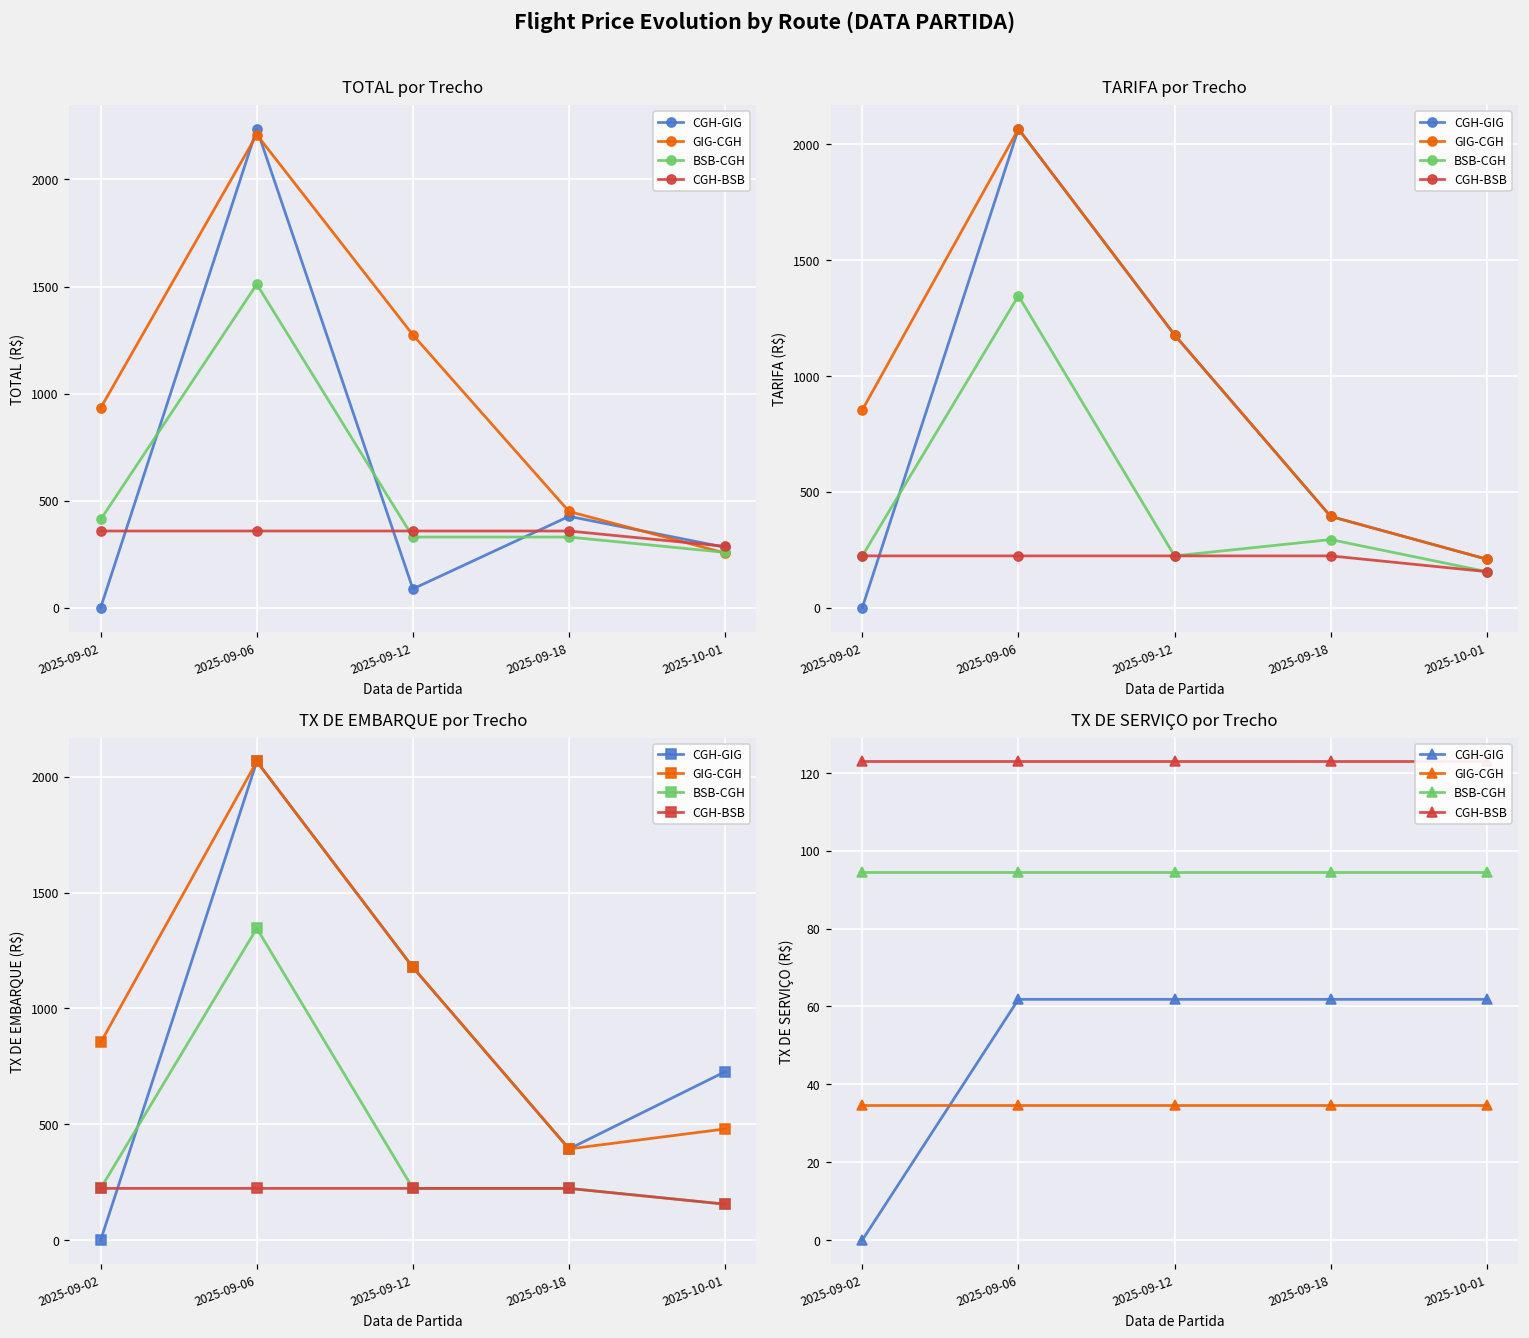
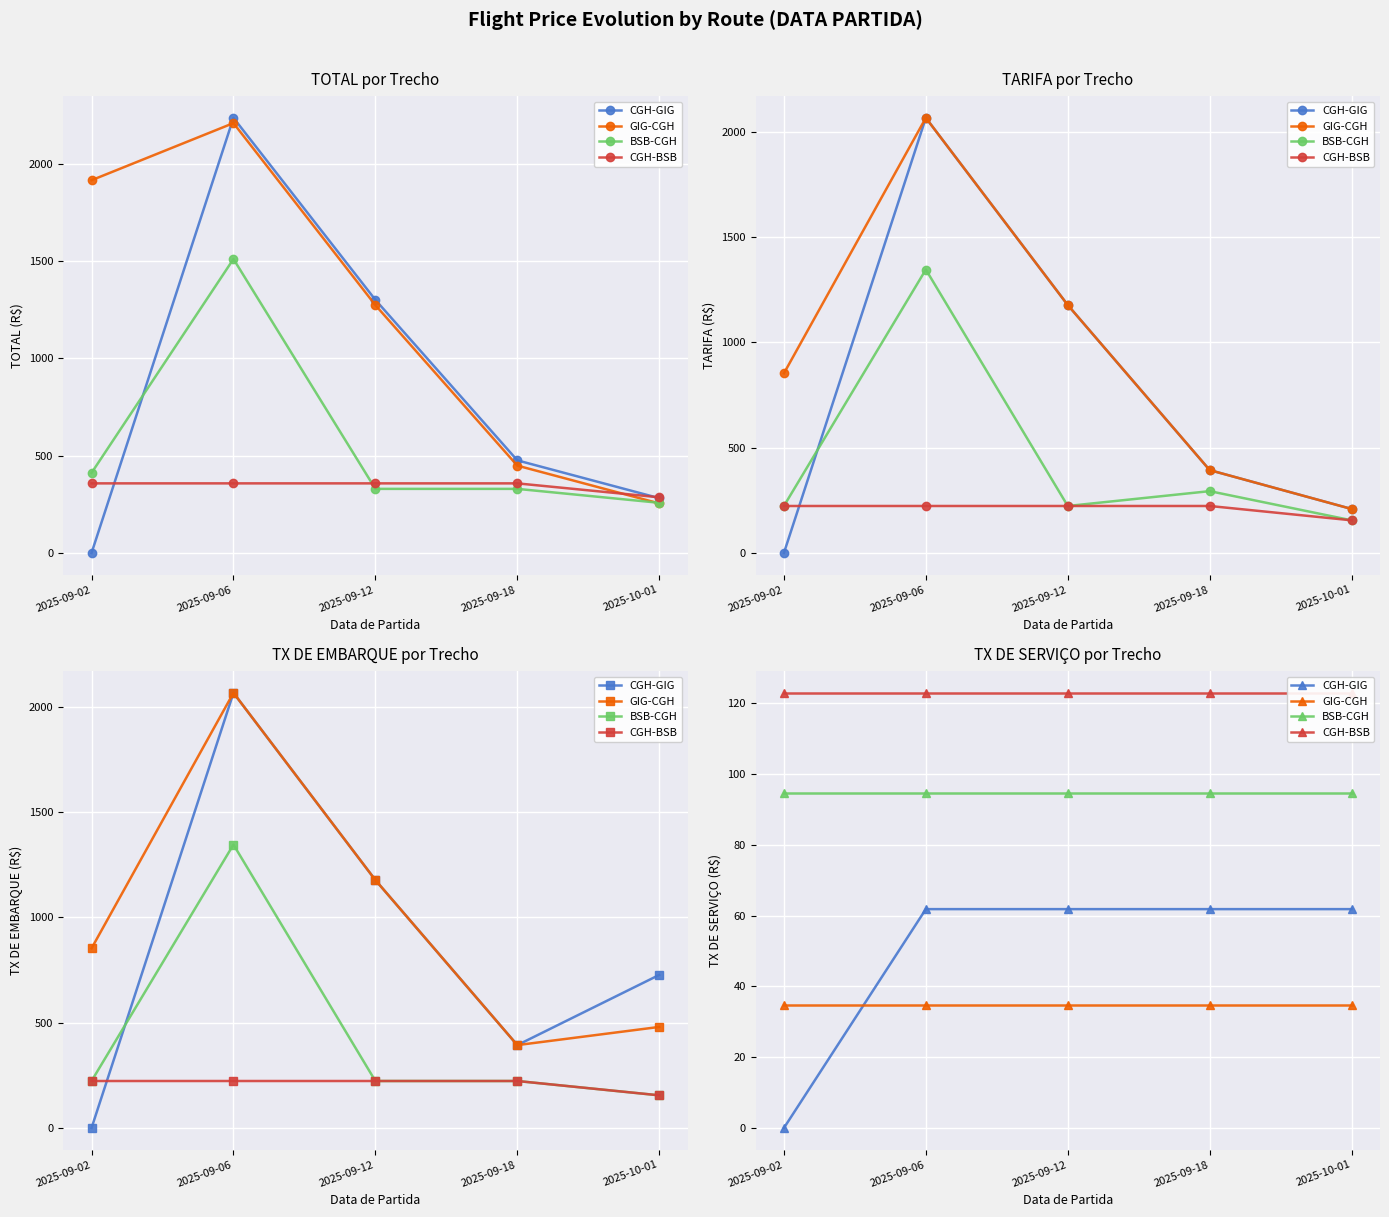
  {
    "TOTAL por Trecho": {
      "CGH-GIG": {
        "2025-09-02": 0,
        "2025-09-06": 2240,
-       "2025-09-12": 90,
-       "2025-09-18": 430
+       "2025-09-12": 1300,
+       "2025-09-18": 480
      },
      "GIG-CGH": {
-       "2025-09-02": 930,
+       "2025-09-02": 1920,
        "2025-09-06": 2210,
        "2025-09-12": 1270,
        "2025-09-18": 450
      },
      "BSB-CGH": {
        "2025-09-02": 410,
        "2025-09-06": 1510,
        "2025-09-12": 330,
        "2025-09-18": 330
      },
      "CGH-BSB": {
        "2025-09-02": 360,
        "2025-09-06": 360,
        "2025-09-12": 360,
        "2025-09-18": 360
      }
    },
    "TARIFA por Trecho": {
      "CGH-GIG": {
        "2025-09-02": 0
      },
      "GIG-CGH": {
        "2025-09-02": 850
      },
      "BSB-CGH": {
        "2025-09-06": 1350,
        "2025-09-18": 290
      },
      "CGH-BSB": {
        "2025-09-06": 220,
        "2025-09-18": 220
      }
    },
    "TX DE EMBARQUE por Trecho": {
      "CGH-GIG": {
        "2025-09-02": 0,
        "2025-10-01": 730
      },
      "GIG-CGH": {
        "2025-09-02": 850,
        "2025-10-01": 480
      },
      "BSB-CGH": {
        "2025-09-06": 1350
      },
      "CGH-BSB": {
        "2025-09-06": 220
      }
    },
    "TX DE SERVIÇO por Trecho": {
      "CGH-GIG": {
        "2025-09-02": 0,
        "2025-09-06": 62,
        "2025-09-12": 62,
        "2025-09-18": 62,
        "2025-10-01": 62
      },
      "GIG-CGH": {
        "2025-09-02": 35,
        "2025-09-06": 35,
        "2025-09-12": 35,
        "2025-09-18": 35,
        "2025-10-01": 35
      },
      "BSB-CGH": {
        "2025-09-02": 95,
        "2025-09-06": 95,
        "2025-09-12": 95,
        "2025-09-18": 95,
        "2025-10-01": 95
      },
      "CGH-BSB": {
        "2025-09-02": 123,
        "2025-09-06": 123,
        "2025-09-12": 123,
        "2025-09-18": 123
      }
    }
  }
